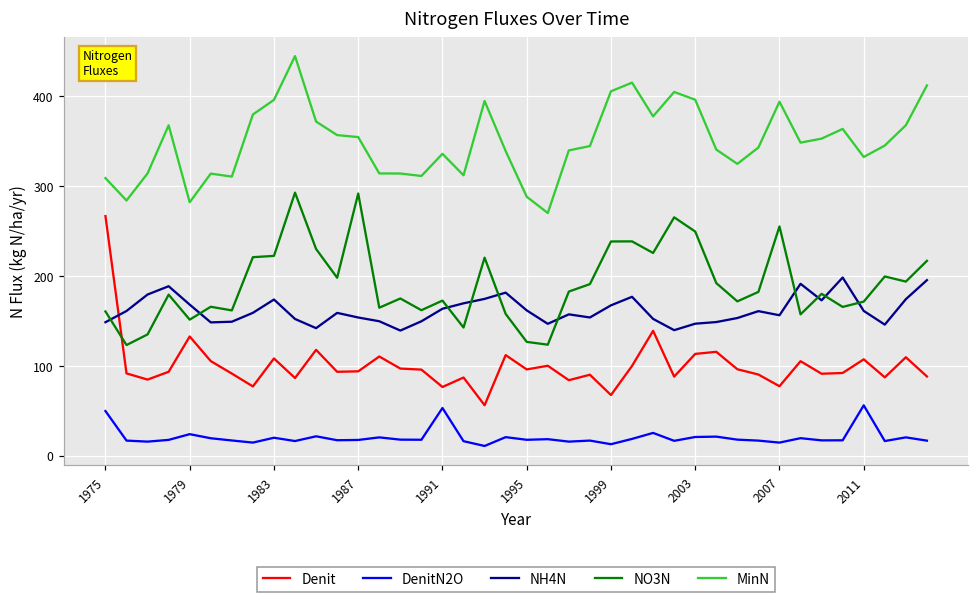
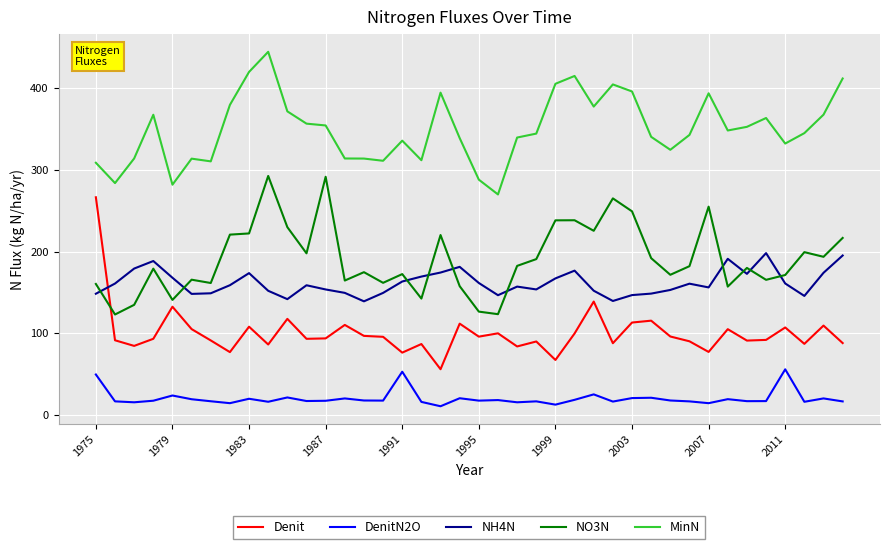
  {
    "Denit": {
      "1975": 270,
      "1979": 130,
      "1983": 110,
      "1987": 90,
      "1991": 80,
      "1995": 100,
      "1999": 70,
      "2003": 110,
      "2007": 80,
      "2011": 110
    },
    "DenitN2O": {
      "1975": 50,
      "1979": 20,
      "1983": 20,
      "1987": 20,
      "1991": 50,
      "1995": 20,
      "1999": 10,
      "2003": 20,
      "2007": 10,
      "2011": 60
    },
    "NH4N": {
      "1975": 150,
      "1979": 170,
      "1983": 170,
      "1987": 150,
      "1991": 160,
      "1995": 160,
      "1999": 170,
      "2003": 150,
      "2007": 160,
      "2011": 160
    },
    "NO3N": {
      "1975": 160,
-     "1979": 150,
+     "1979": 140,
      "1983": 220,
      "1987": 290,
      "1991": 170,
      "1995": 130,
      "1999": 240,
      "2003": 250,
      "2007": 260,
      "2011": 170
    },
    "MinN": {
      "1975": 310,
      "1979": 280,
-     "1983": 400,
+     "1983": 420,
      "1987": 350,
      "1991": 340,
      "1995": 290,
      "1999": 410,
      "2003": 400,
      "2007": 390,
      "2011": 330
    }
  }
